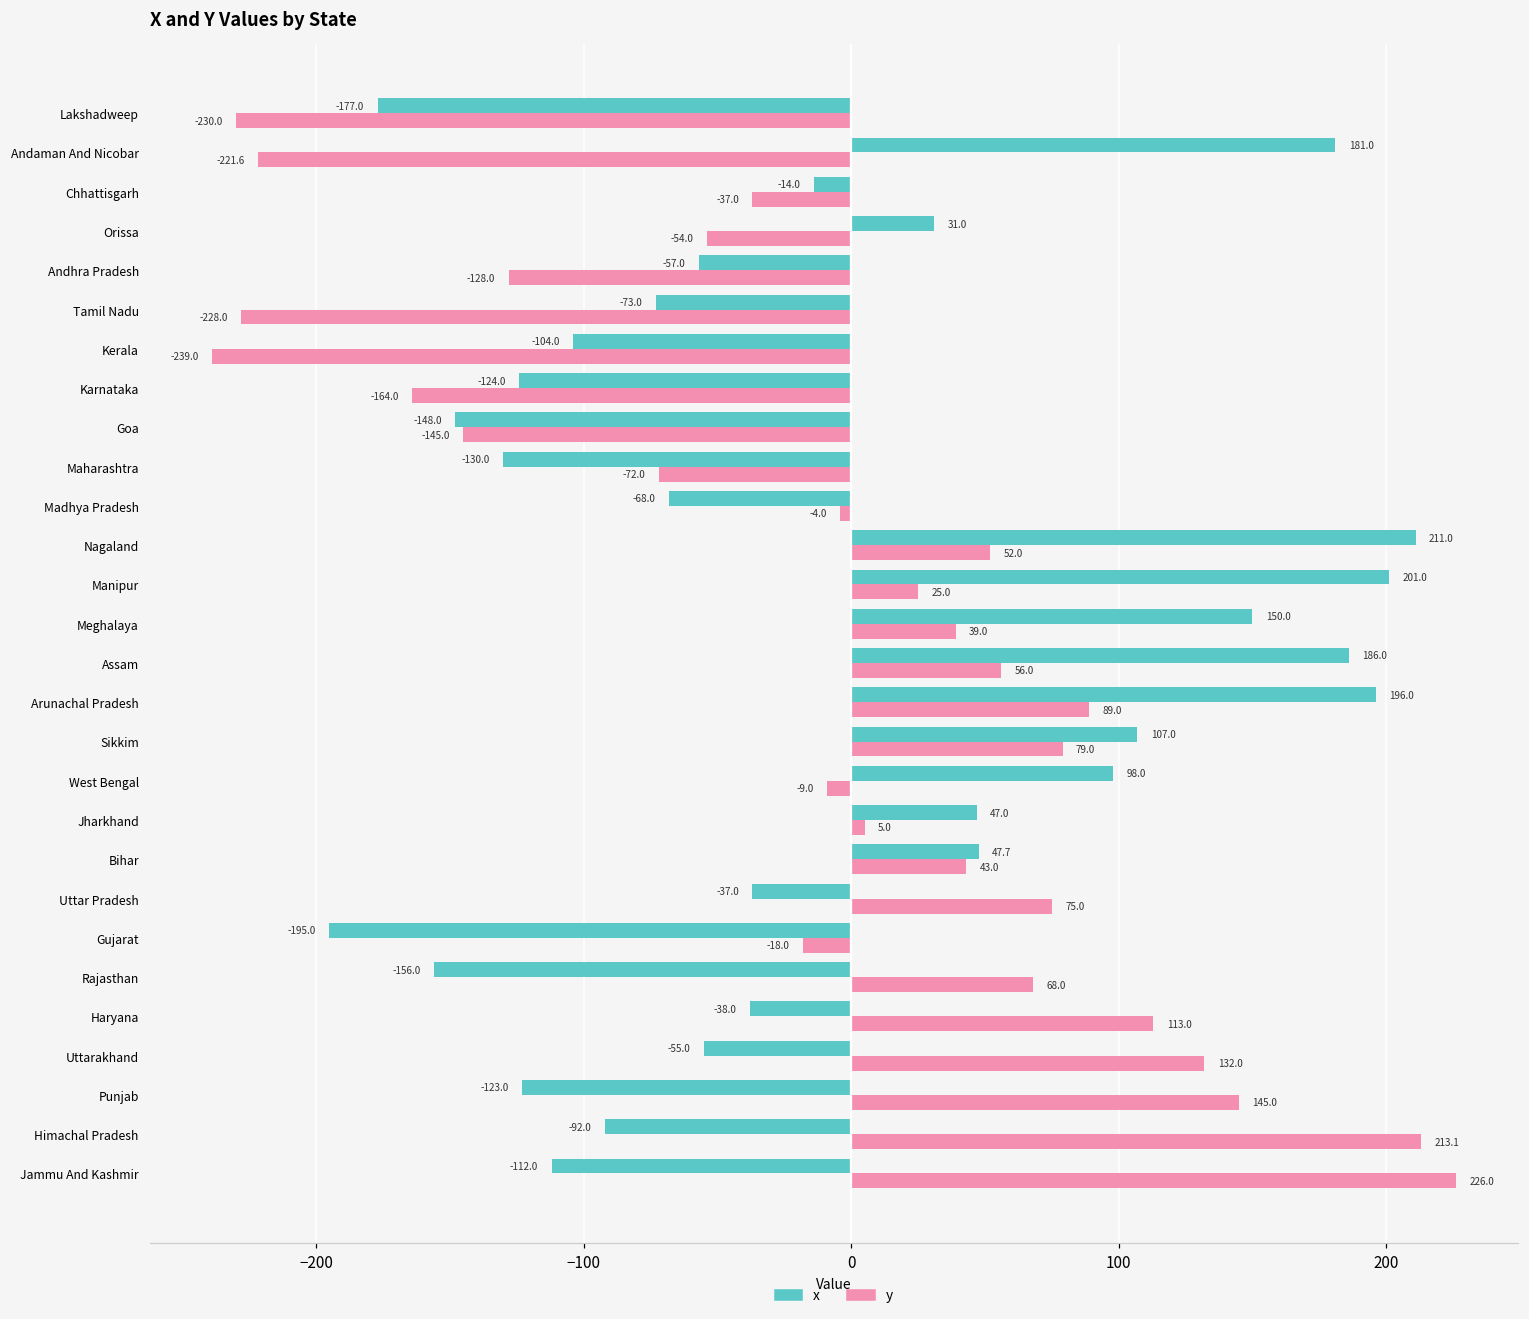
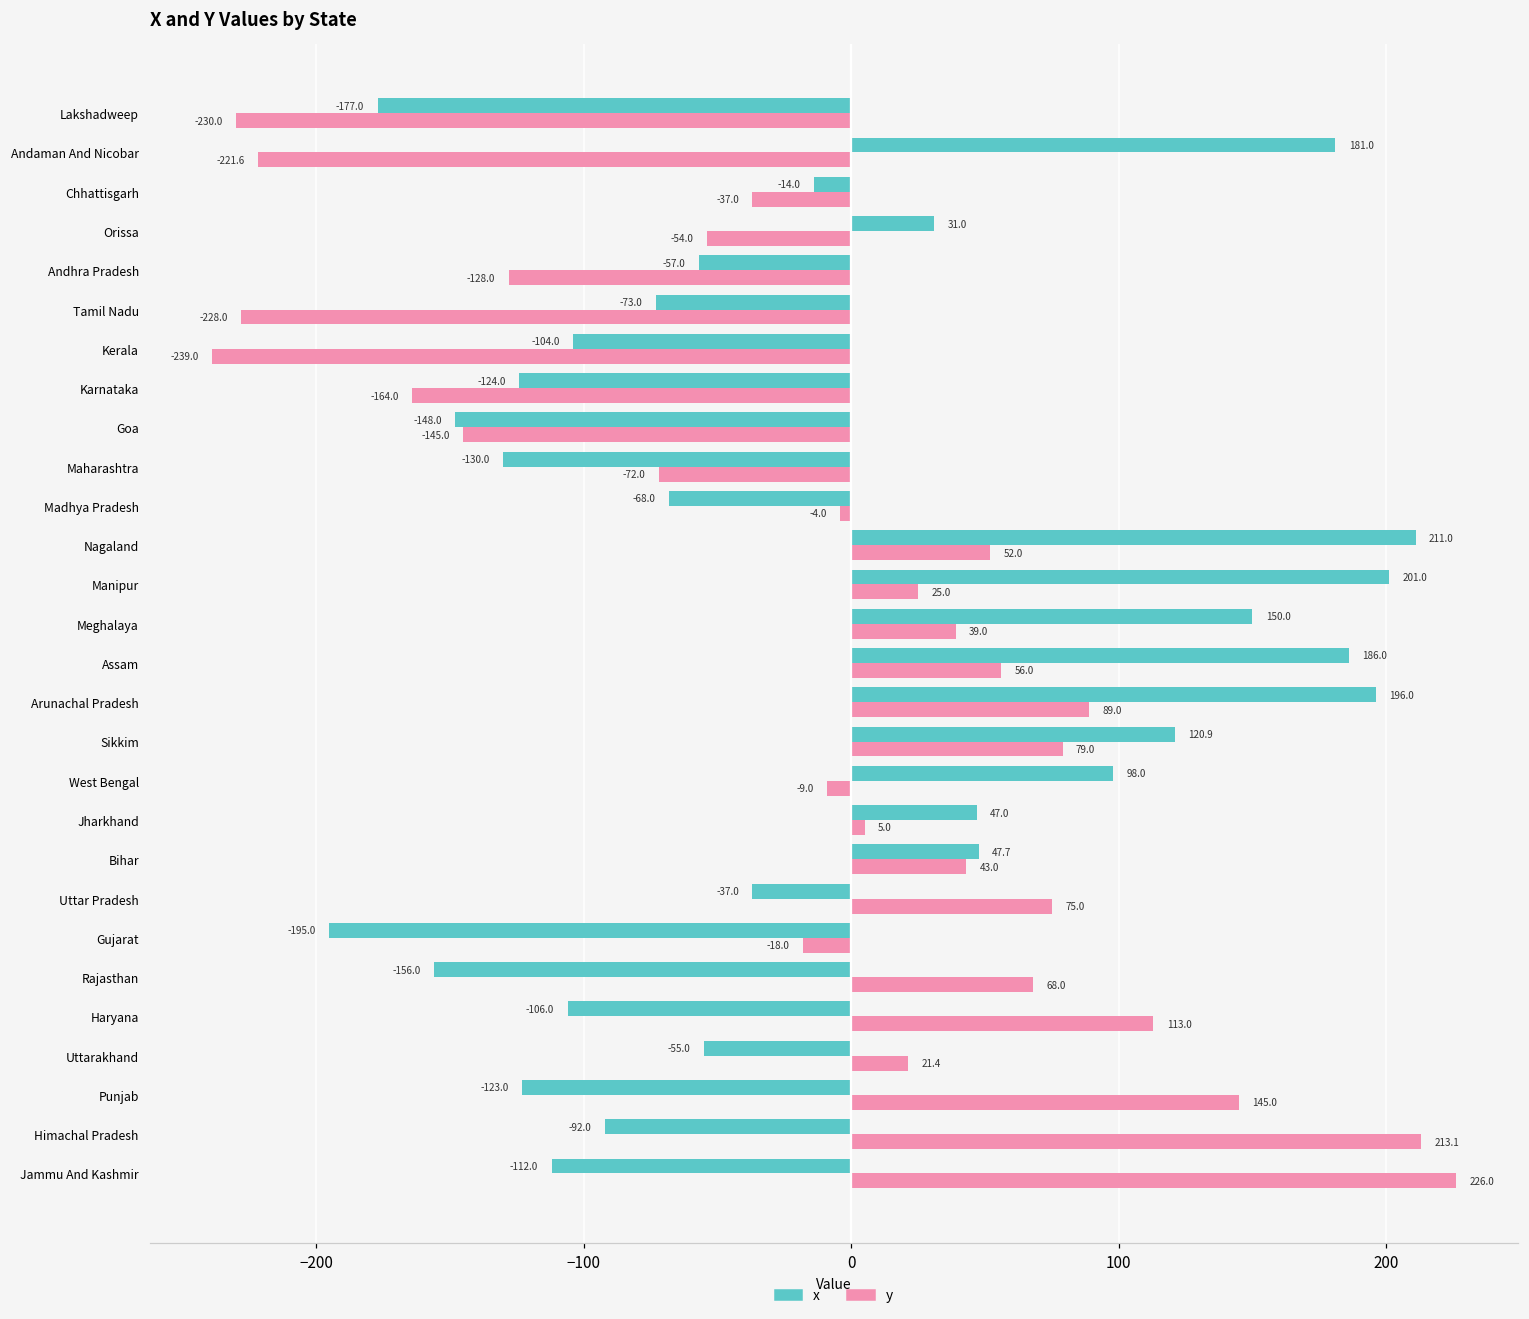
  {
    "x": {
      "Lakshadweep": -177.0,
      "Andaman And Nicobar": 181.0,
      "Chhattisgarh": -14.0,
      "Orissa": 31.0,
      "Andhra Pradesh": -57.0,
      "Tamil Nadu": -73.0,
      "Kerala": -104.0,
      "Karnataka": -124.0,
      "Goa": -148.0,
      "Maharashtra": -130.0,
      "Madhya Pradesh": -68.0,
      "Nagaland": 211.0,
      "Manipur": 201.0,
      "Meghalaya": 150.0,
      "Assam": 186.0,
      "Arunachal Pradesh": 196.0,
-     "Sikkim": 107.0,
+     "Sikkim": 120.9,
      "West Bengal": 98.0,
      "Jharkhand": 47.0,
      "Bihar": 47.7,
      "Uttar Pradesh": -37.0,
      "Gujarat": -195.0,
      "Rajasthan": -156.0,
-     "Haryana": -38.0,
+     "Haryana": -106.0,
      "Uttarakhand": -55.0,
      "Punjab": -123.0,
      "Himachal Pradesh": -92.0,
      "Jammu And Kashmir": -112.0
    },
    "y": {
      "Lakshadweep": -230.0,
      "Andaman And Nicobar": -221.6,
      "Chhattisgarh": -37.0,
      "Orissa": -54.0,
      "Andhra Pradesh": -128.0,
      "Tamil Nadu": -228.0,
      "Kerala": -239.0,
      "Karnataka": -164.0,
      "Goa": -145.0,
      "Maharashtra": -72.0,
      "Madhya Pradesh": -4.0,
      "Nagaland": 52.0,
      "Manipur": 25.0,
      "Meghalaya": 39.0,
      "Assam": 56.0,
      "Arunachal Pradesh": 89.0,
      "Sikkim": 79.0,
      "West Bengal": -9.0,
      "Jharkhand": 5.0,
      "Bihar": 43.0,
      "Uttar Pradesh": 75.0,
      "Gujarat": -18.0,
      "Rajasthan": 68.0,
      "Haryana": 113.0,
-     "Uttarakhand": 132.0,
+     "Uttarakhand": 21.4,
      "Punjab": 145.0,
      "Himachal Pradesh": 213.1,
      "Jammu And Kashmir": 226.0
    }
  }
